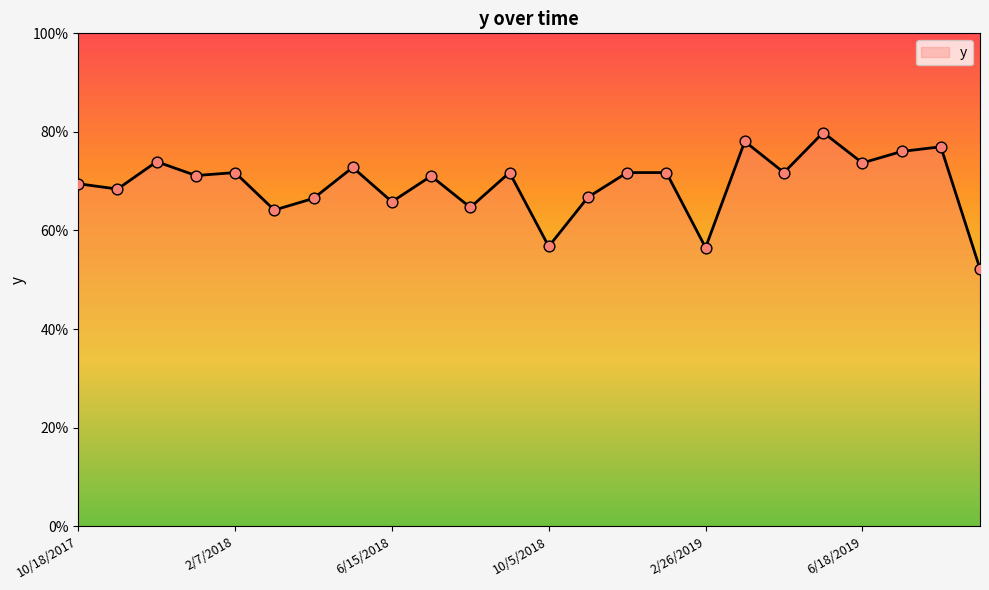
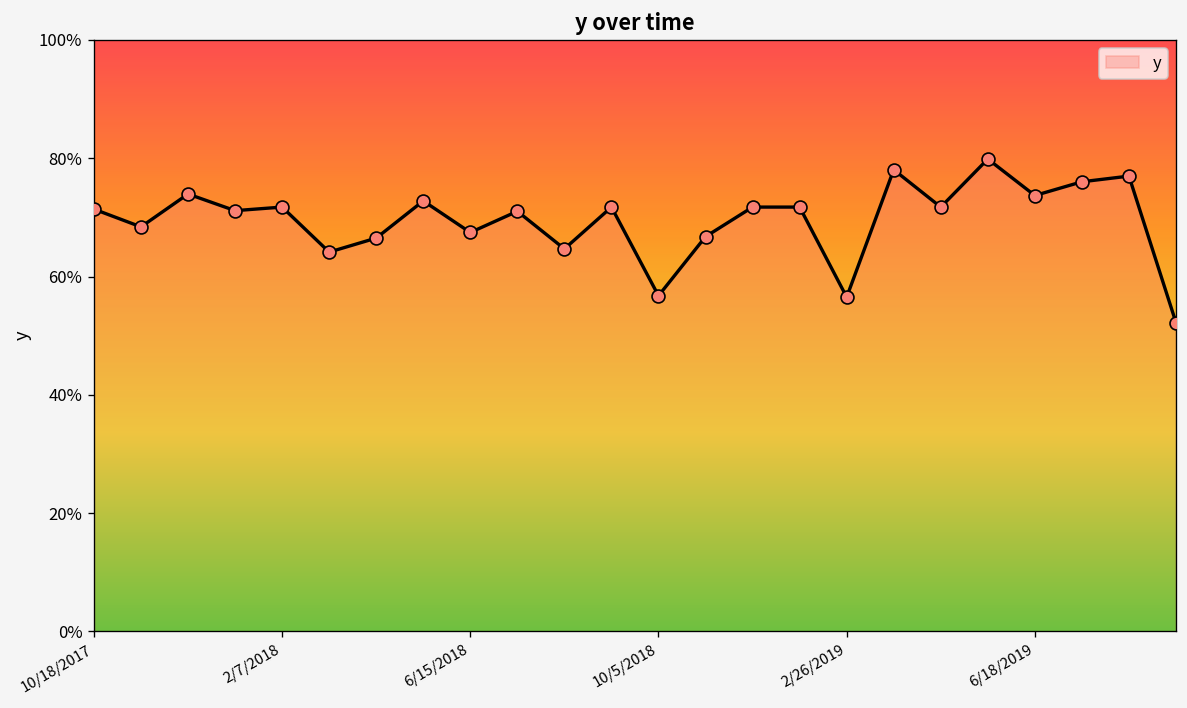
  {
-   "10/18/2017": "69%",
+   "10/18/2017": "71%",
    "2/7/2018": "72%",
-   "6/15/2018": "66%",
+   "6/15/2018": "67%",
    "10/5/2018": "57%",
    "2/26/2019": "57%",
    "6/18/2019": "74%"
  }
